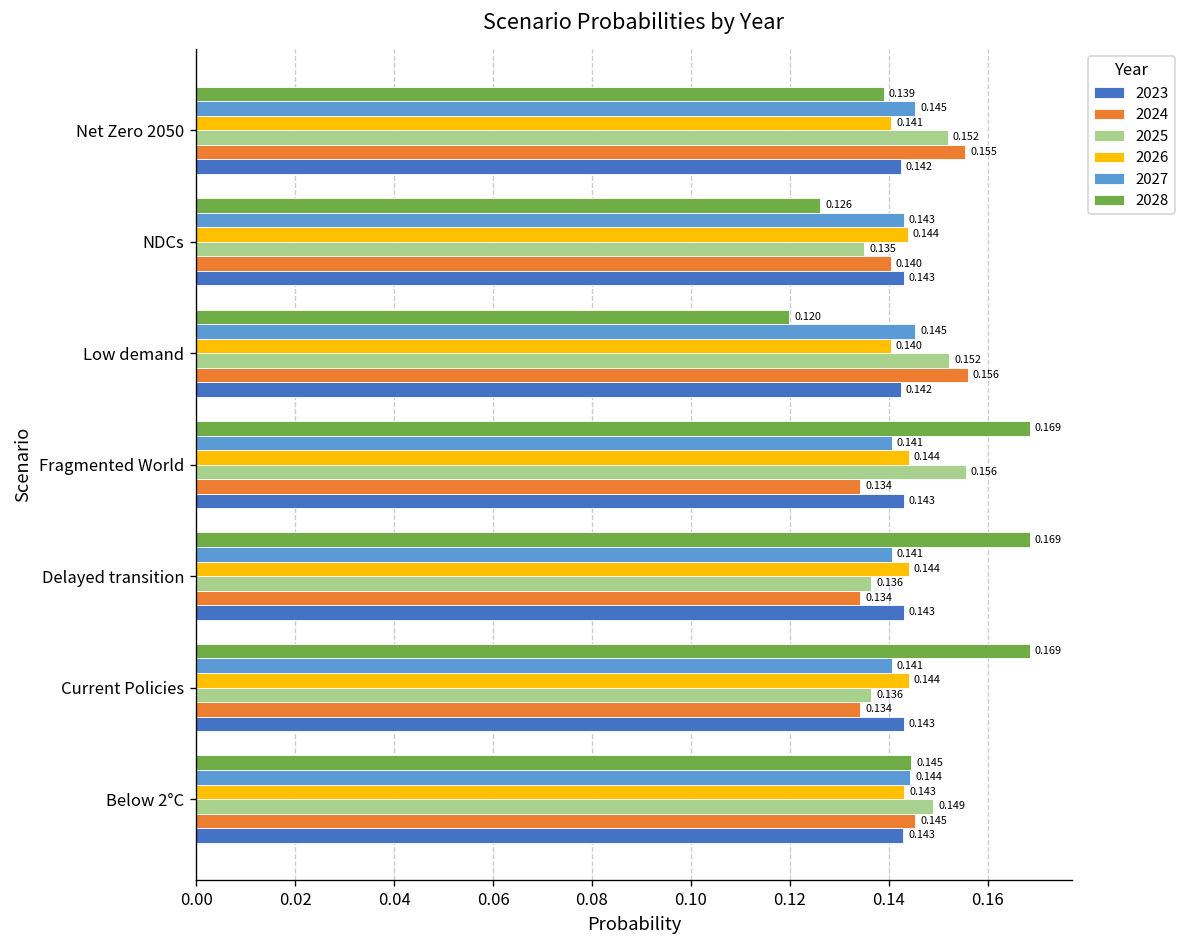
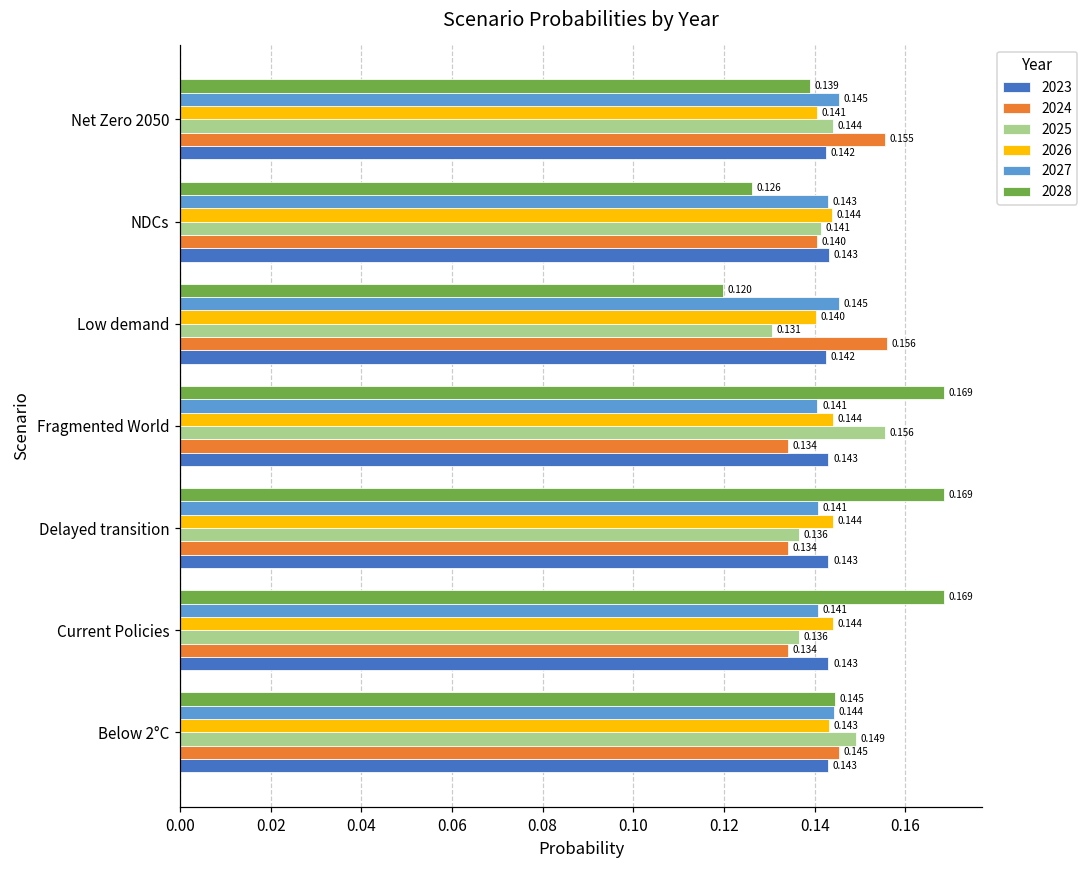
  {
    "2024": {
      "Net Zero 2050": 0.155,
      "NDCs": 0.140,
      "Low demand": 0.156,
      "Fragmented World": 0.134,
      "Delayed transition": 0.134,
      "Current Policies": 0.134,
      "Below 2°C": 0.145
    },
    "2025": {
-     "Net Zero 2050": 0.152,
-     "NDCs": 0.135,
-     "Low demand": 0.152,
+     "Net Zero 2050": 0.144,
+     "NDCs": 0.141,
+     "Low demand": 0.131,
      "Fragmented World": 0.156,
      "Delayed transition": 0.136,
      "Current Policies": 0.136,
      "Below 2°C": 0.149
    },
    "2026": {
      "Net Zero 2050": 0.141,
      "NDCs": 0.144,
      "Low demand": 0.140,
      "Fragmented World": 0.144,
      "Delayed transition": 0.144,
      "Current Policies": 0.144,
      "Below 2°C": 0.143
    },
    "2028": {
      "Net Zero 2050": 0.139,
      "NDCs": 0.126,
      "Low demand": 0.120,
      "Fragmented World": 0.169,
      "Delayed transition": 0.169,
      "Current Policies": 0.169,
      "Below 2°C": 0.145
    }
  }
